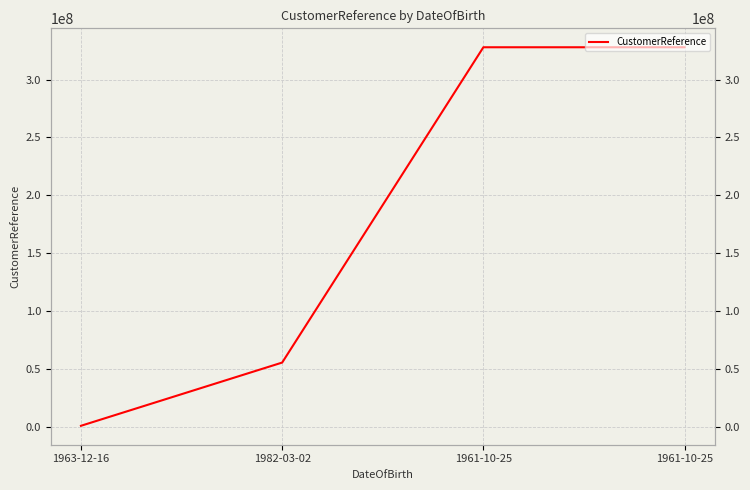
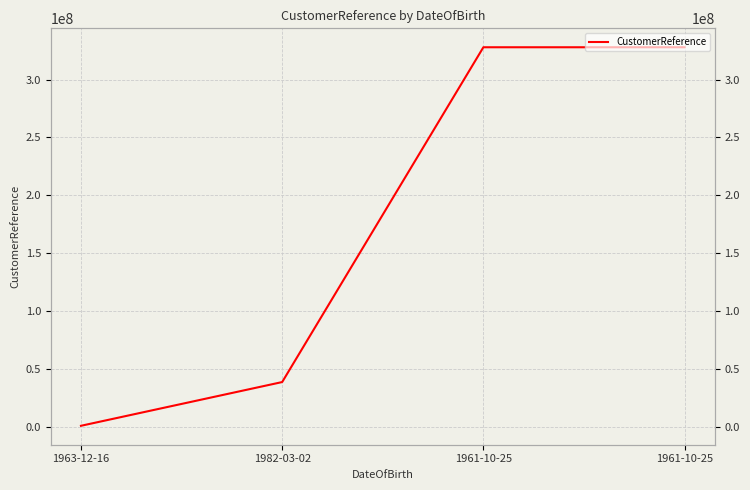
  {
    "1963-12-16": 1000000,
-   "1982-03-02": 56000000
+   "1982-03-02": 39000000
  }
